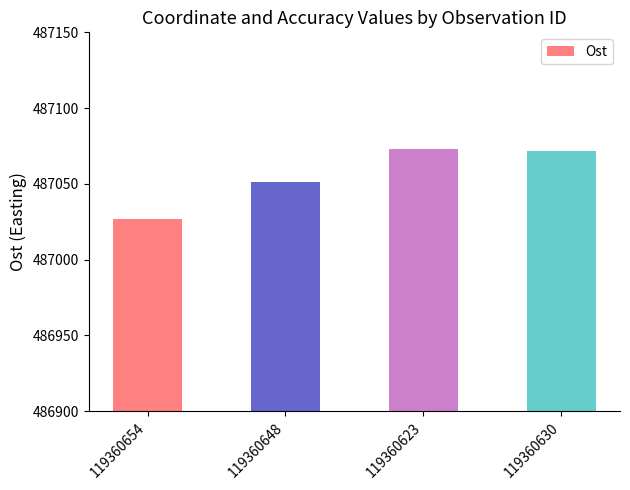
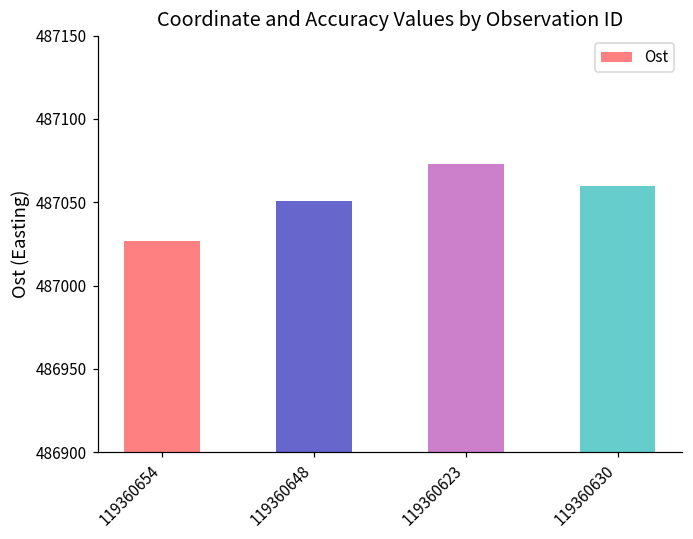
  {
    "119360654": 487027,
    "119360648": 487051,
    "119360623": 487073,
-   "119360630": 487072
+   "119360630": 487060
  }
